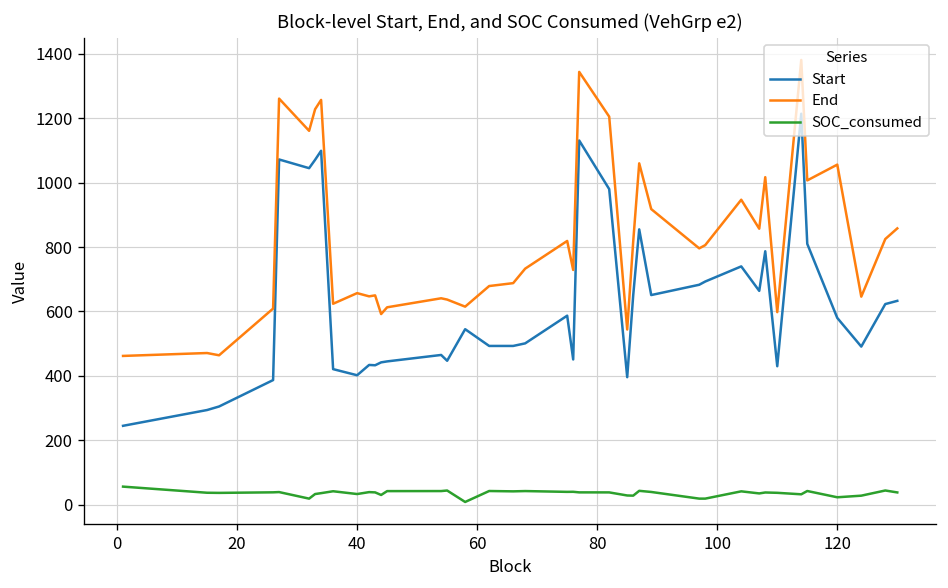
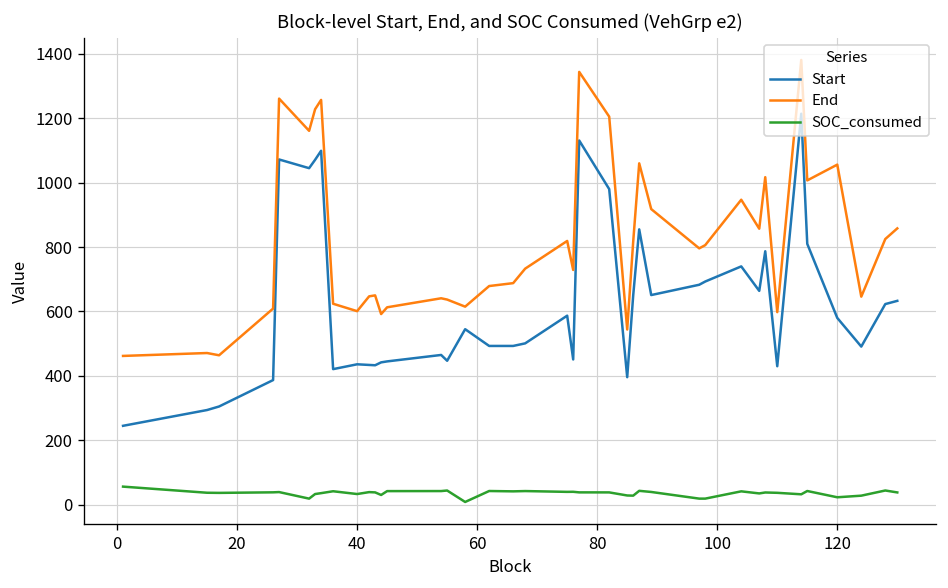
  {
    "Start": {
-     "40": 400,
+     "40": 440,
      "120": 580
    },
    "End": {
-     "40": 660,
+     "40": 600,
      "120": 1060
    },
    "SOC_consumed": {
      "40": 30,
      "120": 20
    }
  }
